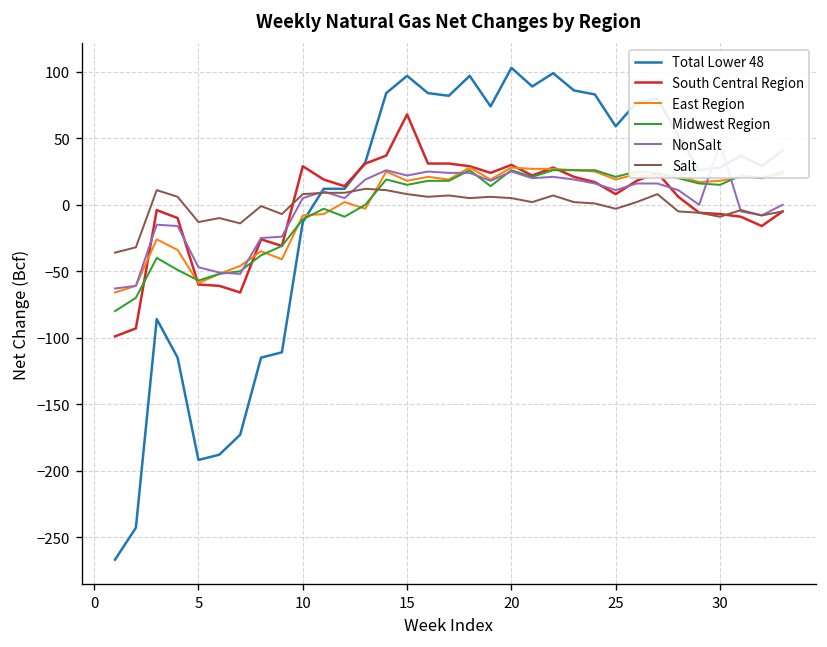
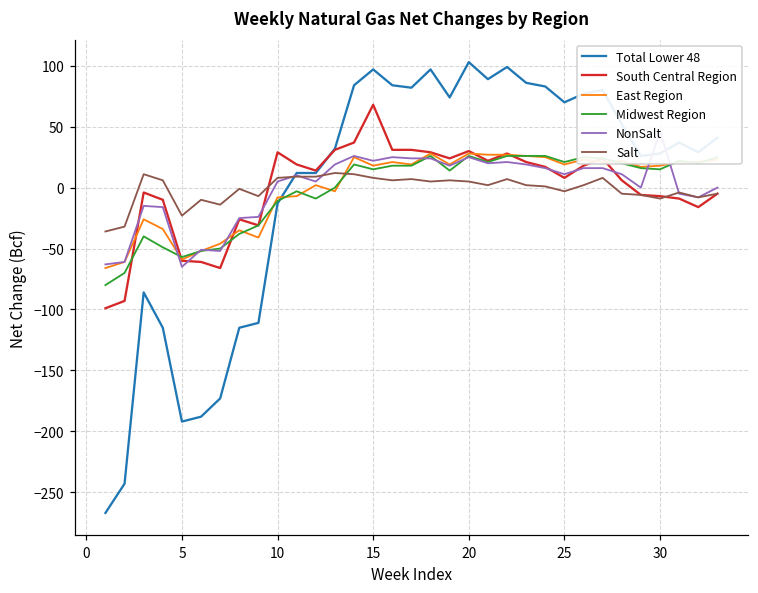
  {
    "Total Lower 48": {
      "5": -192,
      "15": 97,
      "20": 103,
-     "25": 59,
+     "25": 70,
      "30": 28
    },
    "South Central Region": {
      "10": 29,
      "15": 68,
      "25": 8
    },
    "East Region": {
      "10": -8,
      "15": 18,
      "30": 18
    },
    "Midwest Region": {
      "15": 15,
      "30": 15
    },
    "NonSalt": {
-     "5": -47,
+     "5": -65,
      "10": 5,
      "15": 22,
      "25": 11
    },
    "Salt": {
-     "5": -13,
+     "5": -23,
      "10": 8,
      "15": 8,
      "20": 5,
      "25": -3
    }
  }
